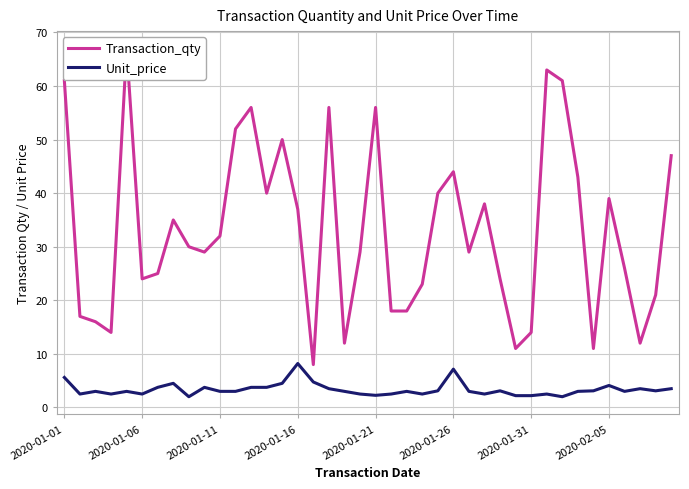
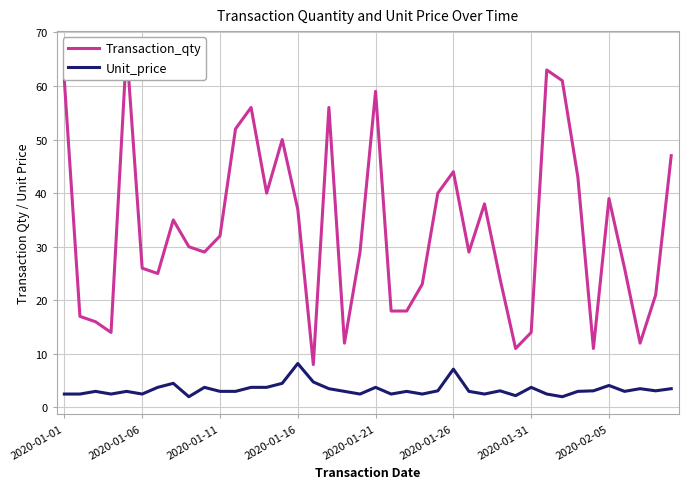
  {
    "Transaction_qty": {
      "2020-01-01": 61,
-     "2020-01-06": 24,
+     "2020-01-06": 26,
      "2020-01-11": 32,
      "2020-01-16": 37,
-     "2020-01-21": 56,
+     "2020-01-21": 59,
      "2020-01-26": 44,
      "2020-01-31": 14,
      "2020-02-05": 39
    },
    "Unit_price": {
-     "2020-01-01": 6,
+     "2020-01-01": 3,
      "2020-01-06": 3,
      "2020-01-11": 3,
      "2020-01-16": 8,
-     "2020-01-21": 2,
+     "2020-01-21": 4,
      "2020-01-26": 7,
-     "2020-01-31": 2,
+     "2020-01-31": 4,
      "2020-02-05": 4
    }
  }
